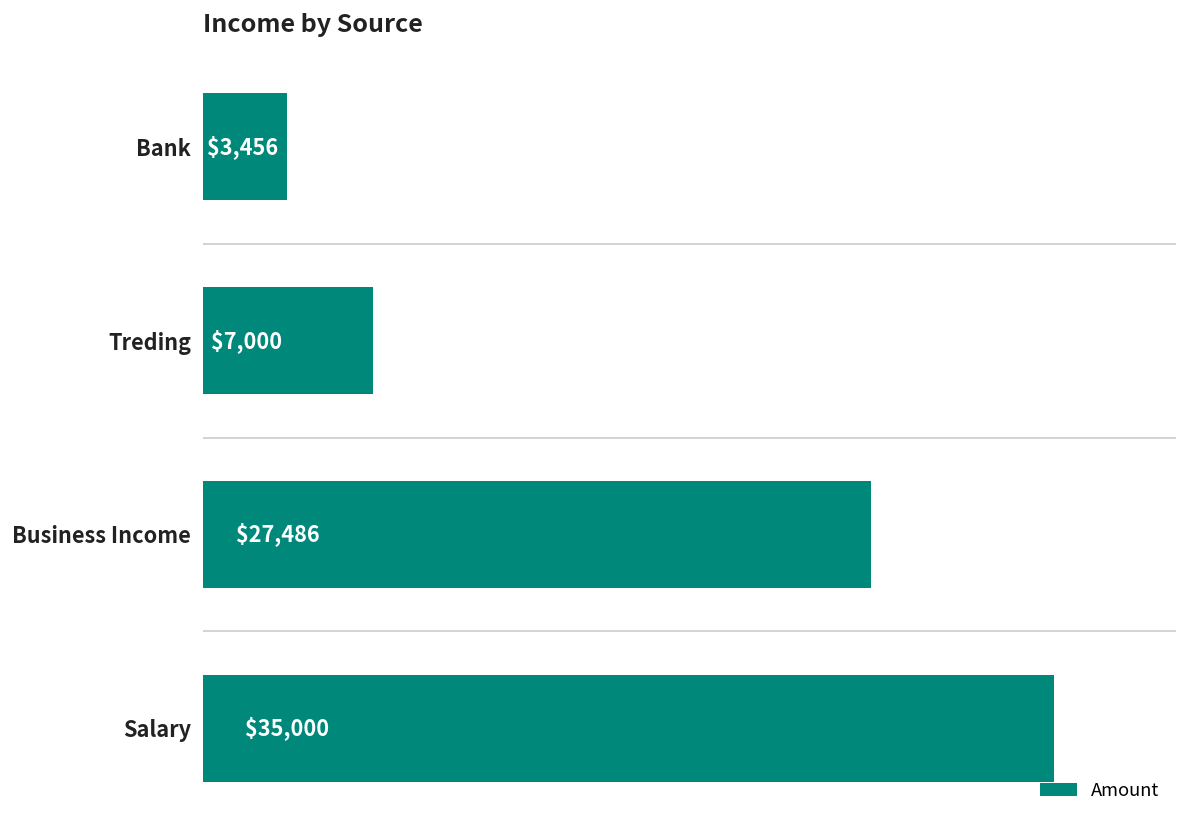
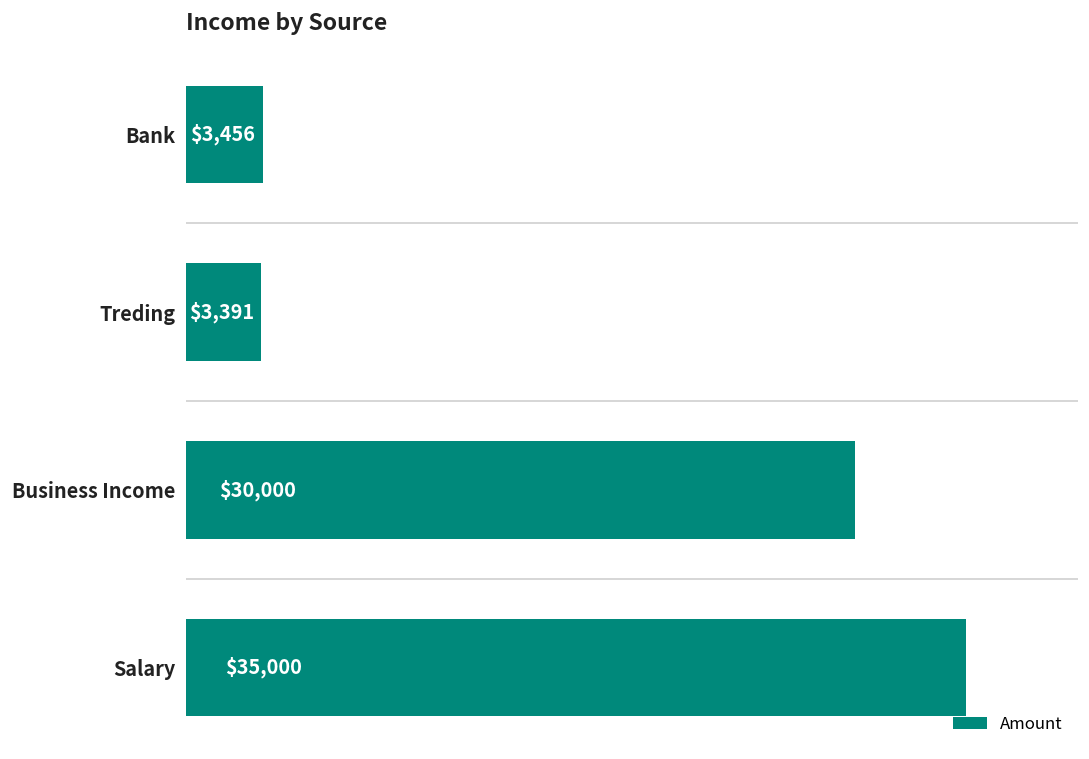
  {
    "Bank": "$3,456",
-   "Treding": "$7,000",
-   "Business Income": "$27,486",
+   "Treding": "$3,391",
+   "Business Income": "$30,000",
    "Salary": "$35,000"
  }
